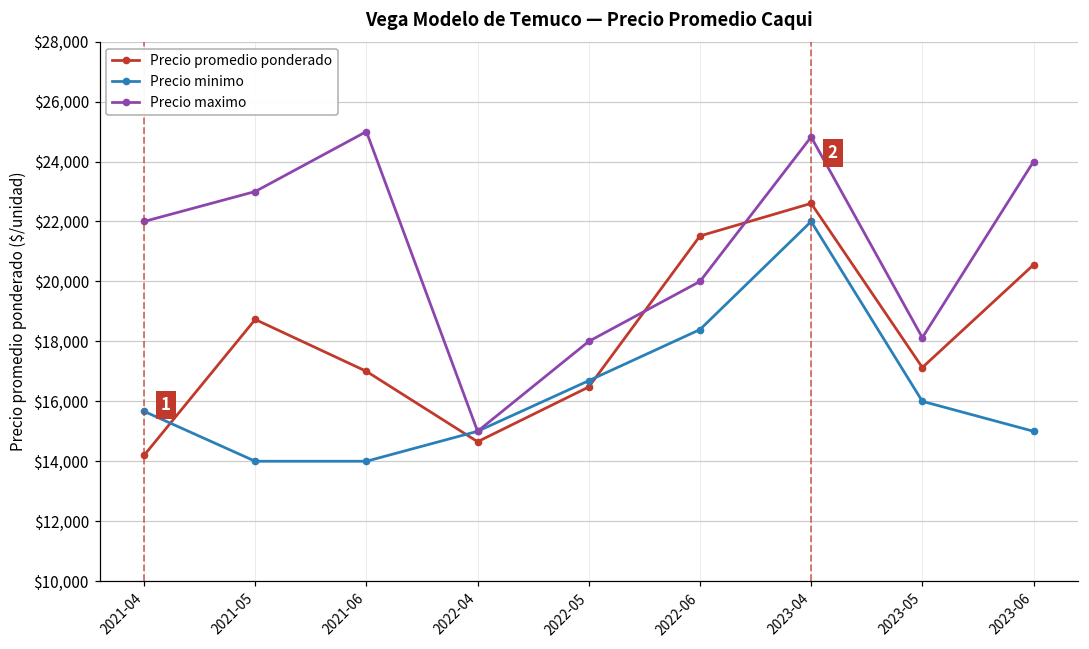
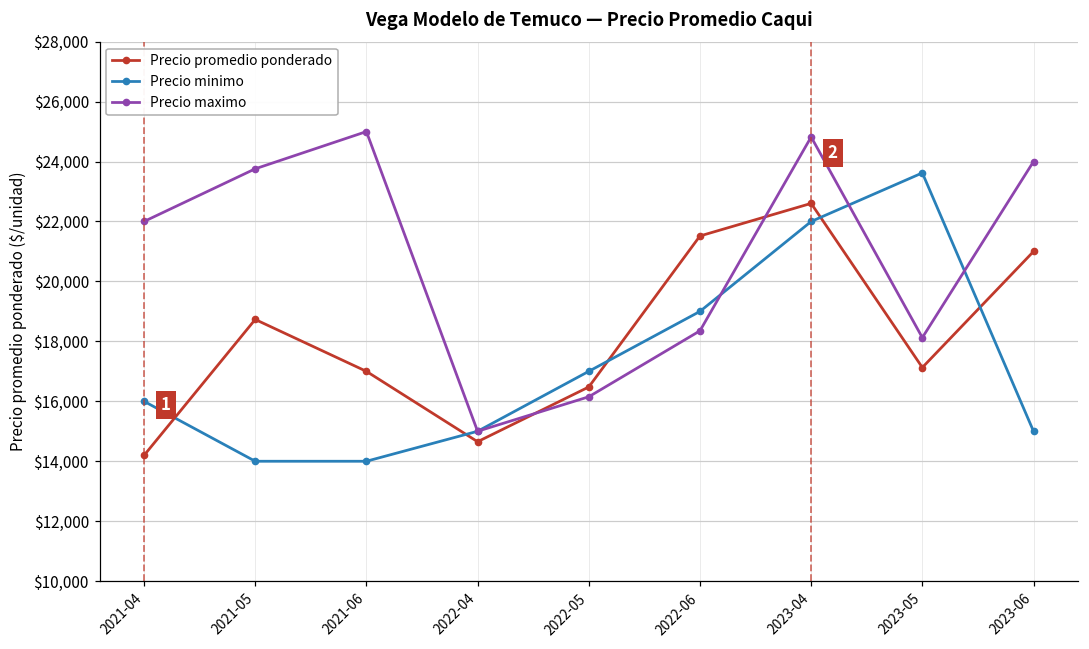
  {
    "Precio promedio ponderado": {
      "2021-04": "$14,200",
      "2021-05": "$18,700",
      "2021-06": "$17,000",
      "2022-04": "$14,700",
      "2022-05": "$16,500",
      "2022-06": "$21,500",
      "2023-04": "$22,600",
      "2023-05": "$17,100",
-     "2023-06": "$20,600"
+     "2023-06": "$21,000"
    },
    "Precio minimo": {
-     "2021-04": "$15,700",
+     "2021-04": "$16,000",
      "2021-05": "$14,000",
      "2021-06": "$14,000",
-     "2022-05": "$16,700",
-     "2022-06": "$18,400",
+     "2022-05": "$17,000",
+     "2022-06": "$19,000",
      "2023-04": "$22,000",
-     "2023-05": "$16,000",
+     "2023-05": "$23,600",
      "2023-06": "$15,000"
    },
    "Precio maximo": {
      "2021-04": "$22,000",
-     "2021-05": "$23,000",
+     "2021-05": "$23,800",
      "2021-06": "$25,000",
-     "2022-05": "$18,000",
-     "2022-06": "$20,000",
+     "2022-05": "$16,200",
+     "2022-06": "$18,400",
      "2023-05": "$18,100",
      "2023-06": "$24,000"
    }
  }
